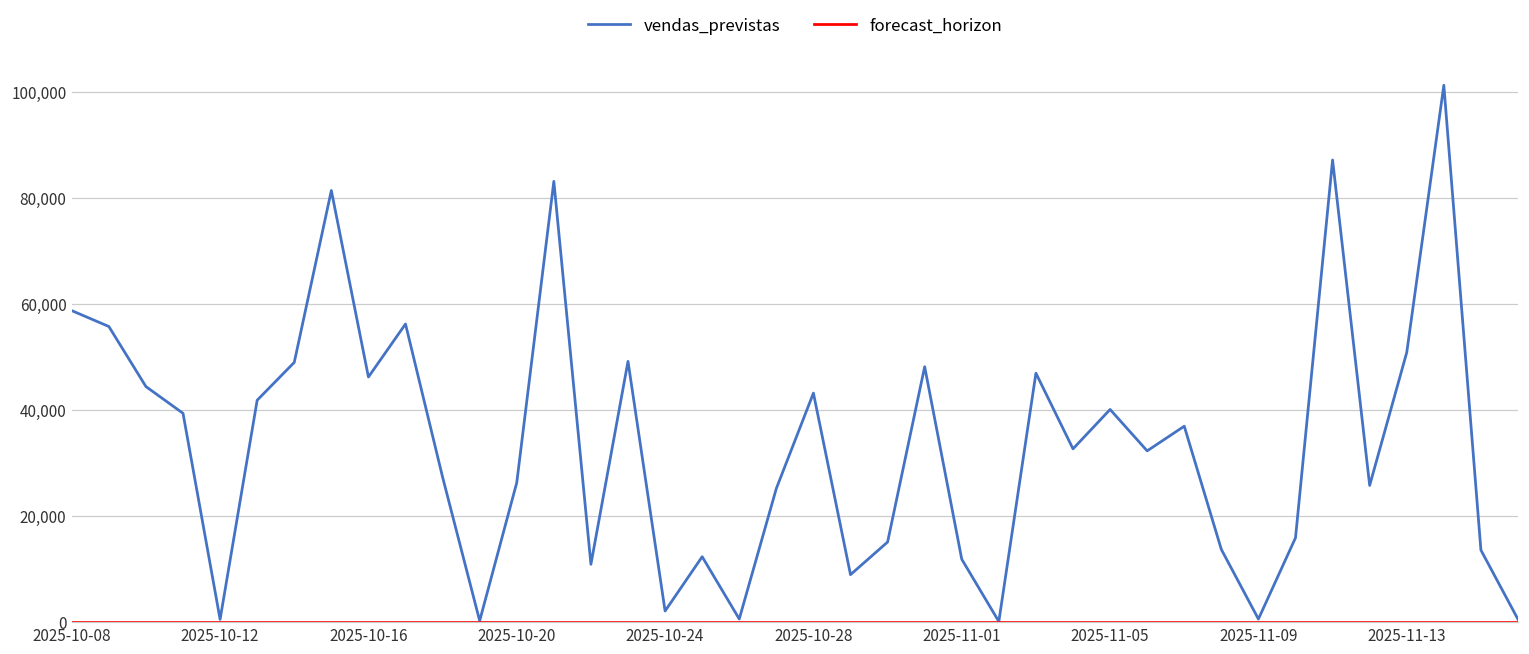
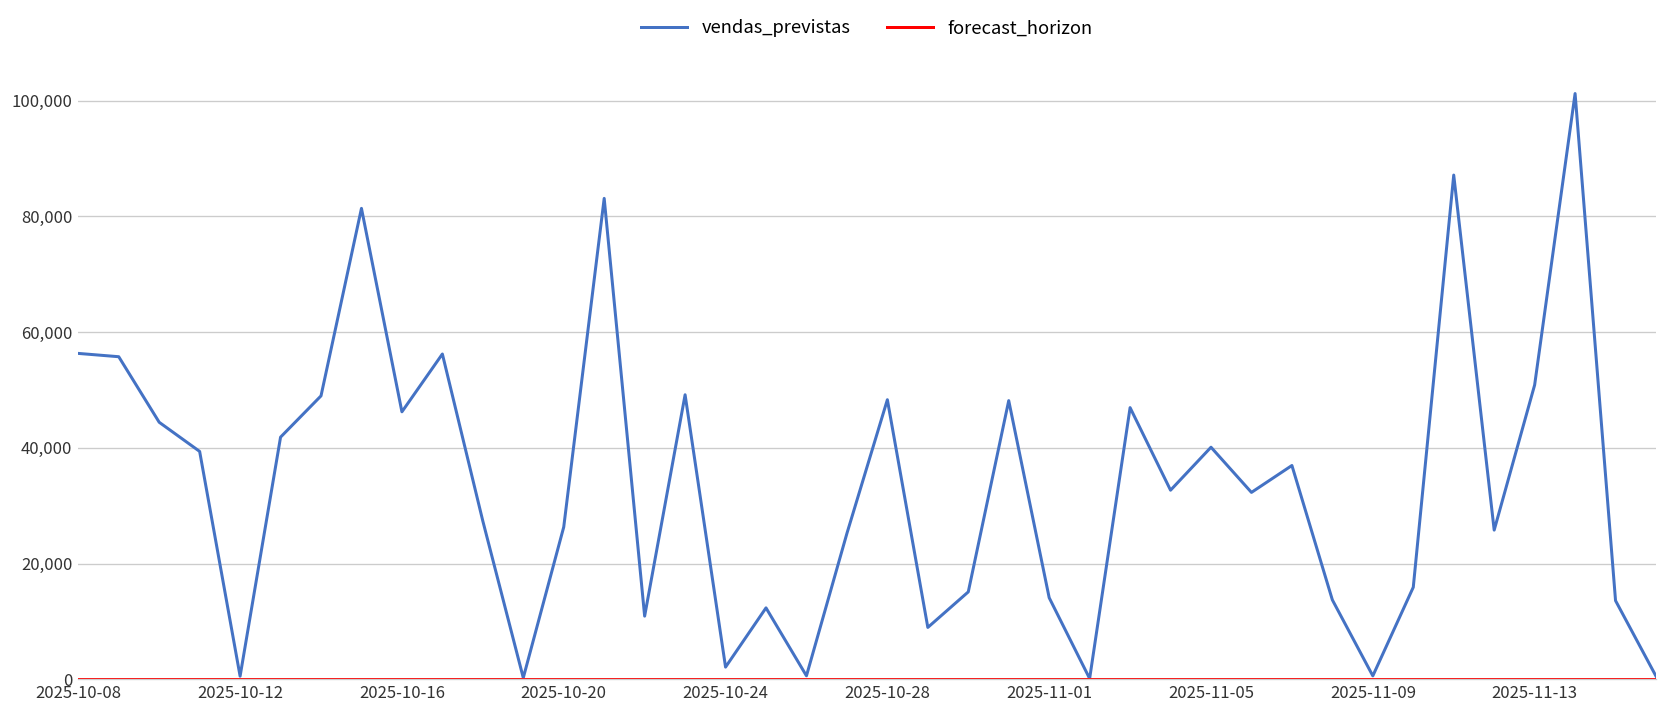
  {
    "vendas_previstas": {
-     "2025-10-08": "59,000",
+     "2025-10-08": "56,000",
      "2025-10-16": "46,000",
      "2025-10-20": "26,000",
      "2025-10-24": "2,000",
-     "2025-10-28": "43,000",
-     "2025-11-01": "12,000",
+     "2025-10-28": "48,000",
+     "2025-11-01": "14,000",
      "2025-11-05": "40,000",
      "2025-11-09": "1,000",
      "2025-11-13": "51,000"
    },
    "forecast_horizon": {
      "2025-10-08": "0",
      "2025-10-16": "0",
      "2025-10-20": "0",
      "2025-10-24": "0",
      "2025-10-28": "0",
      "2025-11-01": "0",
      "2025-11-05": "0",
      "2025-11-09": "0",
      "2025-11-13": "0"
    }
  }
